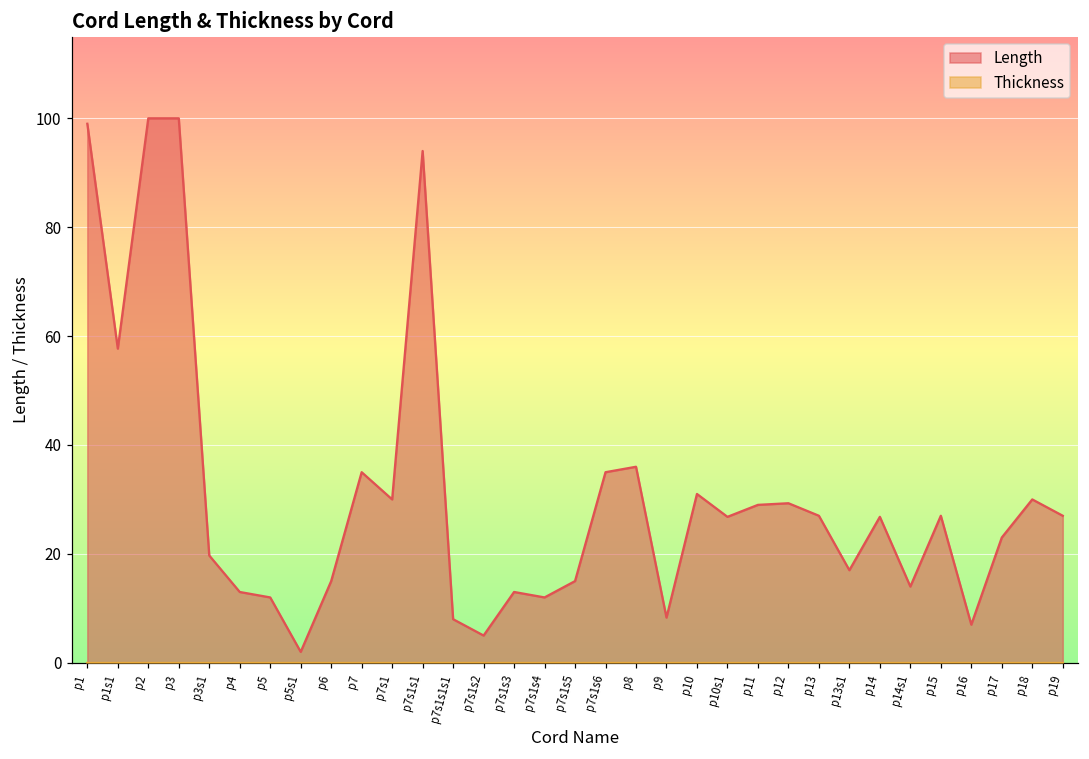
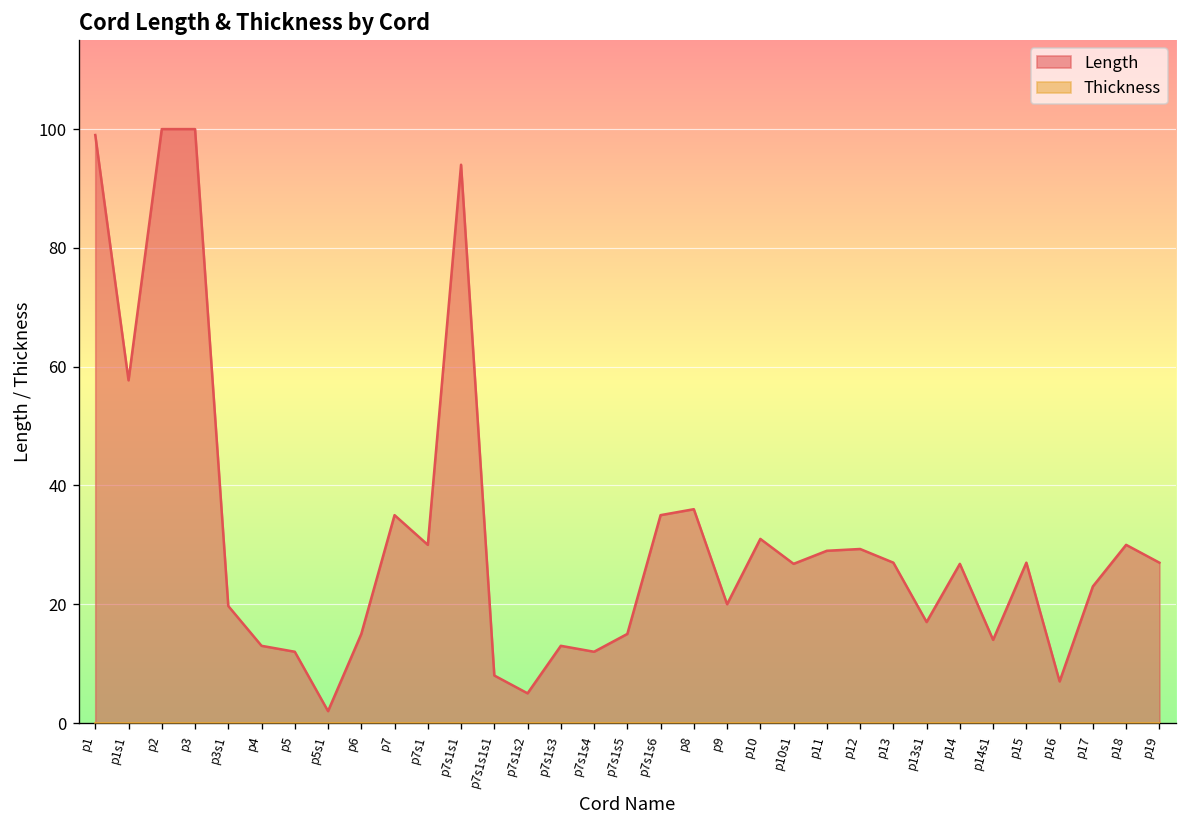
  {
    "Length": {
      "p1": 99,
      "p1s1": 58,
      "p2": 100,
      "p3": 100,
      "p3s1": 20,
      "p4": 13,
      "p5": 12,
      "p5s1": 2,
      "p6": 15,
      "p7": 35,
      "p7s1": 30,
      "p7s1s1": 94,
      "p7s1s1s1": 8,
      "p7s1s2": 5,
      "p7s1s3": 13,
      "p7s1s4": 12,
      "p7s1s5": 15,
      "p7s1s6": 35,
      "p8": 36,
-     "p9": 8,
+     "p9": 20,
      "p10": 31,
      "p10s1": 27,
      "p11": 29,
      "p12": 29,
      "p13": 27,
      "p13s1": 17,
      "p14": 27,
      "p14s1": 14,
      "p15": 27,
      "p16": 7,
      "p17": 23,
      "p18": 30,
      "p19": 27
    },
    "Thickness": {
      "p1": 0,
      "p1s1": 0,
      "p2": 0,
      "p3": 0,
      "p3s1": 0,
      "p4": 0,
      "p5": 0,
      "p5s1": 0,
      "p6": 0,
      "p7": 0,
      "p7s1": 0,
      "p7s1s1": 0,
      "p7s1s1s1": 0,
      "p7s1s2": 0,
      "p7s1s3": 0,
      "p7s1s4": 0,
      "p7s1s5": 0,
      "p7s1s6": 0,
      "p8": 0,
      "p9": 0,
      "p10": 0,
      "p10s1": 0,
      "p11": 0,
      "p12": 0,
      "p13": 0,
      "p13s1": 0,
      "p14": 0,
      "p14s1": 0,
      "p15": 0,
      "p16": 0,
      "p17": 0,
      "p18": 0,
      "p19": 0
    }
  }
